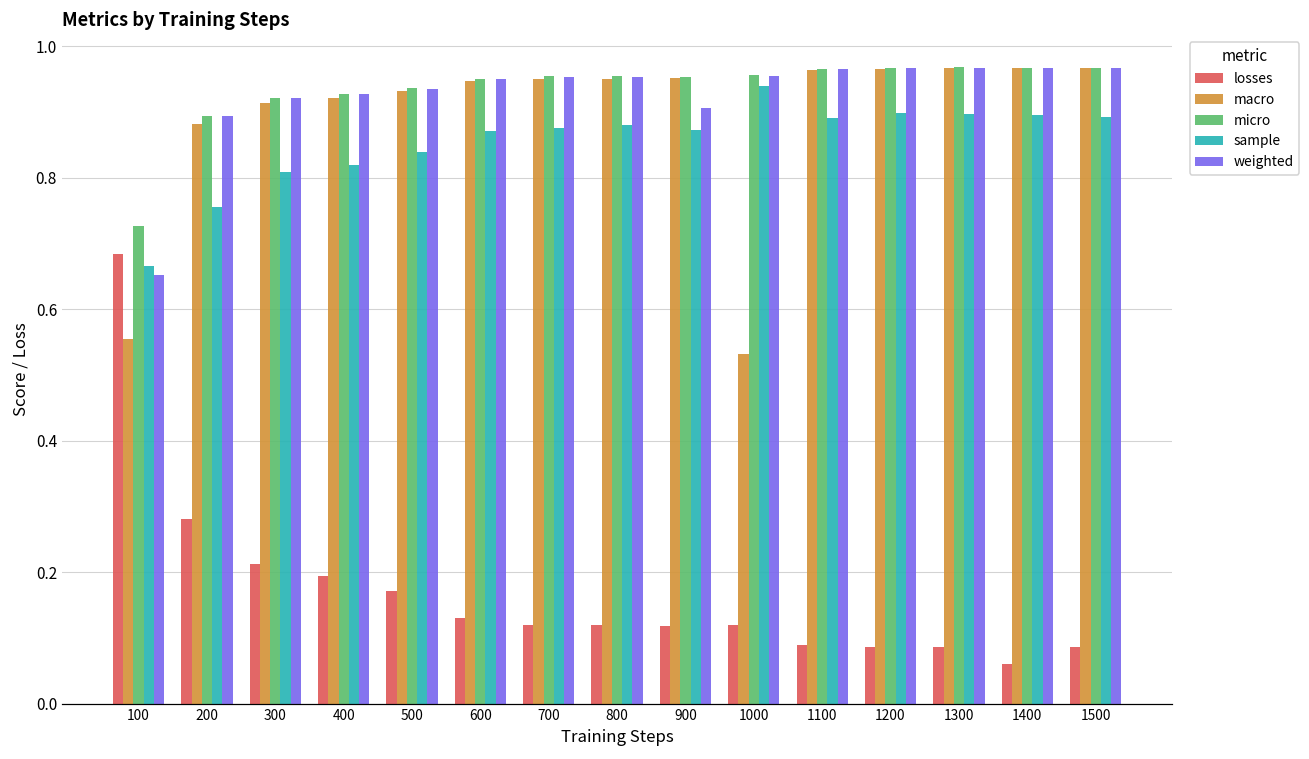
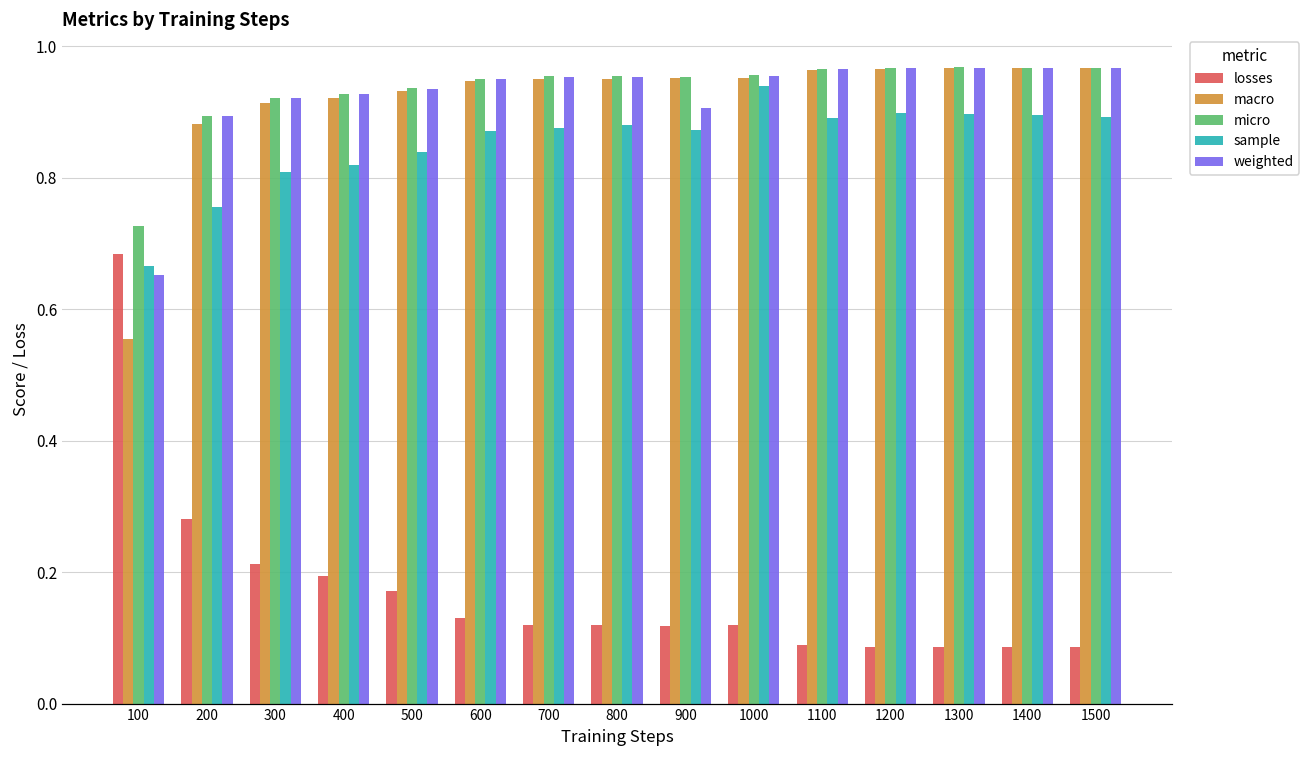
  {
    "losses": {
      "100": 0.68,
      "200": 0.28,
      "300": 0.21,
      "400": 0.19,
      "500": 0.17,
      "600": 0.13,
      "700": 0.12,
      "800": 0.12,
      "900": 0.12,
      "1000": 0.12,
      "1100": 0.09,
      "1200": 0.09,
      "1300": 0.09,
-     "1400": 0.06,
+     "1400": 0.09,
      "1500": 0.09
    },
    "macro": {
      "100": 0.55,
      "200": 0.88,
      "300": 0.91,
      "400": 0.92,
      "500": 0.93,
      "600": 0.95,
      "700": 0.95,
      "800": 0.95,
      "900": 0.95,
-     "1000": 0.53,
+     "1000": 0.95,
      "1100": 0.96,
      "1200": 0.97,
      "1300": 0.97,
      "1400": 0.97,
      "1500": 0.97
    },
    "micro": {
      "100": 0.73,
      "200": 0.89,
      "300": 0.92,
      "400": 0.93,
      "500": 0.94,
      "600": 0.95,
      "700": 0.95,
      "800": 0.95,
      "900": 0.95,
      "1000": 0.96,
      "1100": 0.97,
      "1200": 0.97,
      "1300": 0.97,
      "1400": 0.97,
      "1500": 0.97
    },
    "sample": {
      "100": 0.67,
      "200": 0.76,
      "300": 0.81,
      "400": 0.82,
      "500": 0.84,
      "600": 0.87,
      "700": 0.88,
      "800": 0.88,
      "900": 0.87,
      "1000": 0.94,
      "1100": 0.89,
      "1200": 0.90,
      "1300": 0.90,
      "1400": 0.89,
      "1500": 0.89
    },
    "weighted": {
      "100": 0.65,
      "200": 0.89,
      "300": 0.92,
      "400": 0.93,
      "500": 0.94,
      "600": 0.95,
      "700": 0.95,
      "800": 0.95,
      "900": 0.91,
      "1000": 0.95,
      "1100": 0.96,
      "1200": 0.97,
      "1300": 0.97,
      "1400": 0.97,
      "1500": 0.97
    }
  }
